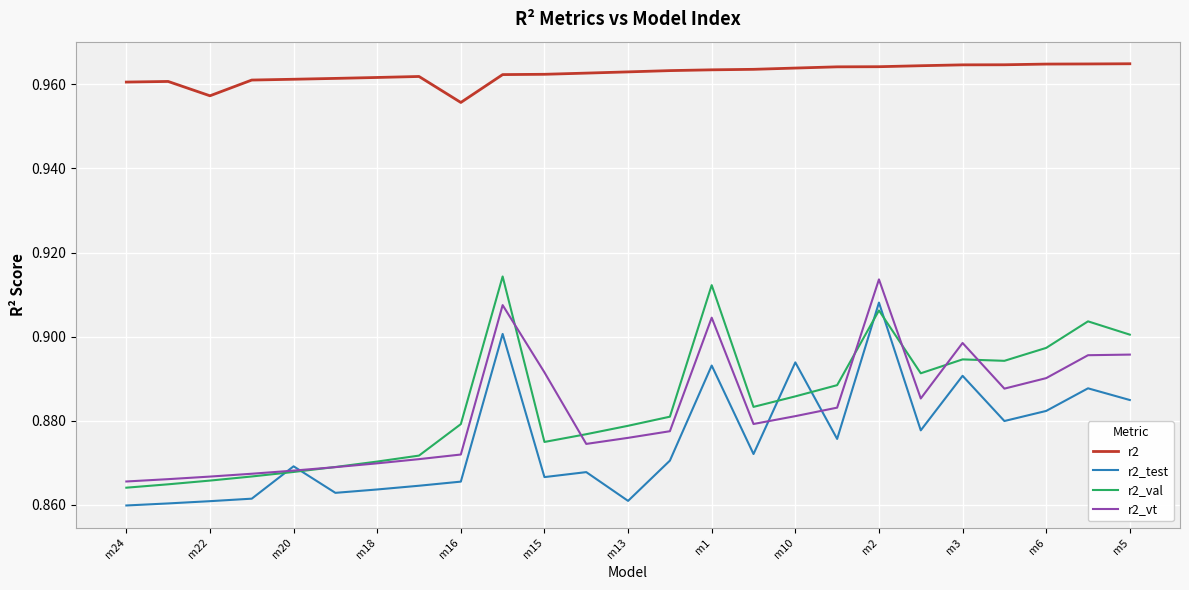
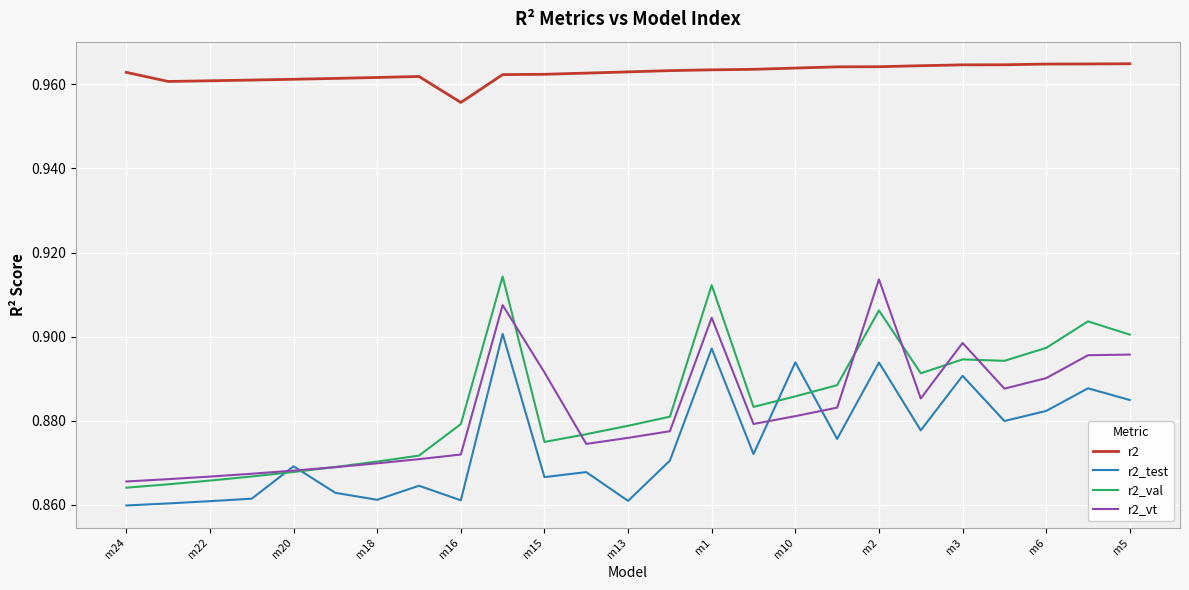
  {
    "r2": {
-     "m24": 0.961,
-     "m22": 0.957,
+     "m24": 0.963,
+     "m22": 0.961,
      "m20": 0.961,
      "m18": 0.962,
      "m16": 0.956,
      "m15": 0.962,
      "m13": 0.963,
      "m1": 0.963,
      "m10": 0.964,
      "m2": 0.964,
      "m3": 0.965,
      "m6": 0.965,
      "m5": 0.965
    },
    "r2_test": {
      "m24": 0.860,
      "m22": 0.861,
      "m20": 0.869,
-     "m18": 0.864,
-     "m16": 0.866,
+     "m18": 0.861,
+     "m16": 0.861,
      "m15": 0.867,
      "m13": 0.861,
-     "m1": 0.893,
+     "m1": 0.897,
      "m10": 0.894,
-     "m2": 0.908,
+     "m2": 0.894,
      "m3": 0.891,
      "m6": 0.882,
      "m5": 0.885
    },
    "r2_val": {
      "m24": 0.864,
      "m22": 0.866,
      "m16": 0.879,
      "m15": 0.875,
      "m13": 0.879,
      "m1": 0.912,
      "m10": 0.886,
      "m2": 0.906,
      "m3": 0.895,
      "m6": 0.897,
      "m5": 0.900
    },
    "r2_vt": {
      "m24": 0.866,
      "m22": 0.867,
      "m16": 0.872,
      "m15": 0.891,
      "m13": 0.876,
      "m1": 0.905,
      "m10": 0.881,
      "m2": 0.914,
      "m3": 0.898,
      "m6": 0.890,
      "m5": 0.896
    }
  }
